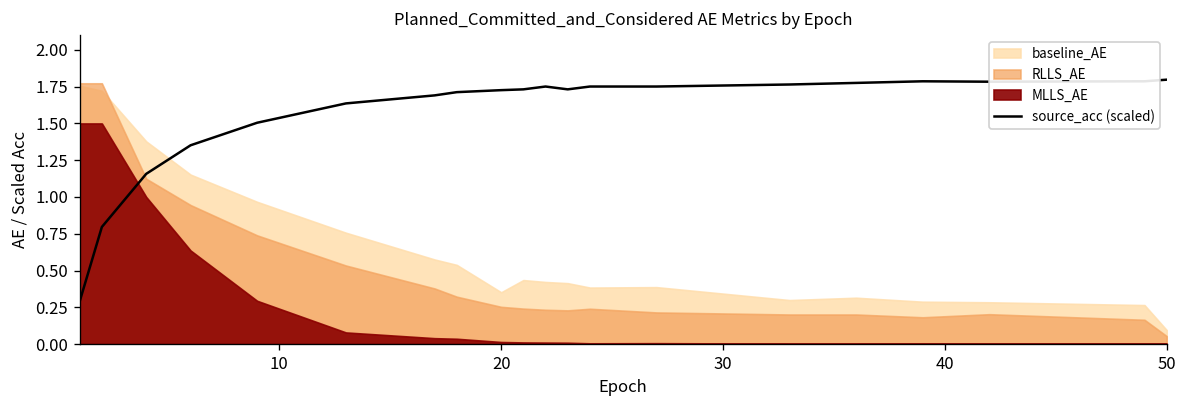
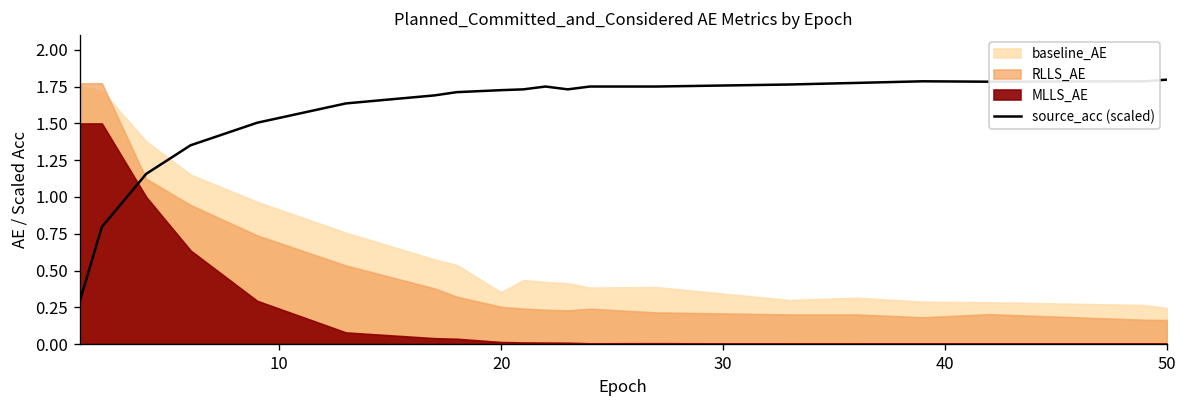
  {
    "source_acc (scaled)": {
      "20": 1.73,
      "50": 1.80
    },
    "baseline_AE": {
      "20": 0.35,
-     "50": 0.10
+     "50": 0.24
    },
    "RLLS_AE": {
      "20": 0.25,
-     "50": 0.05
+     "50": 0.16
    }
  }
